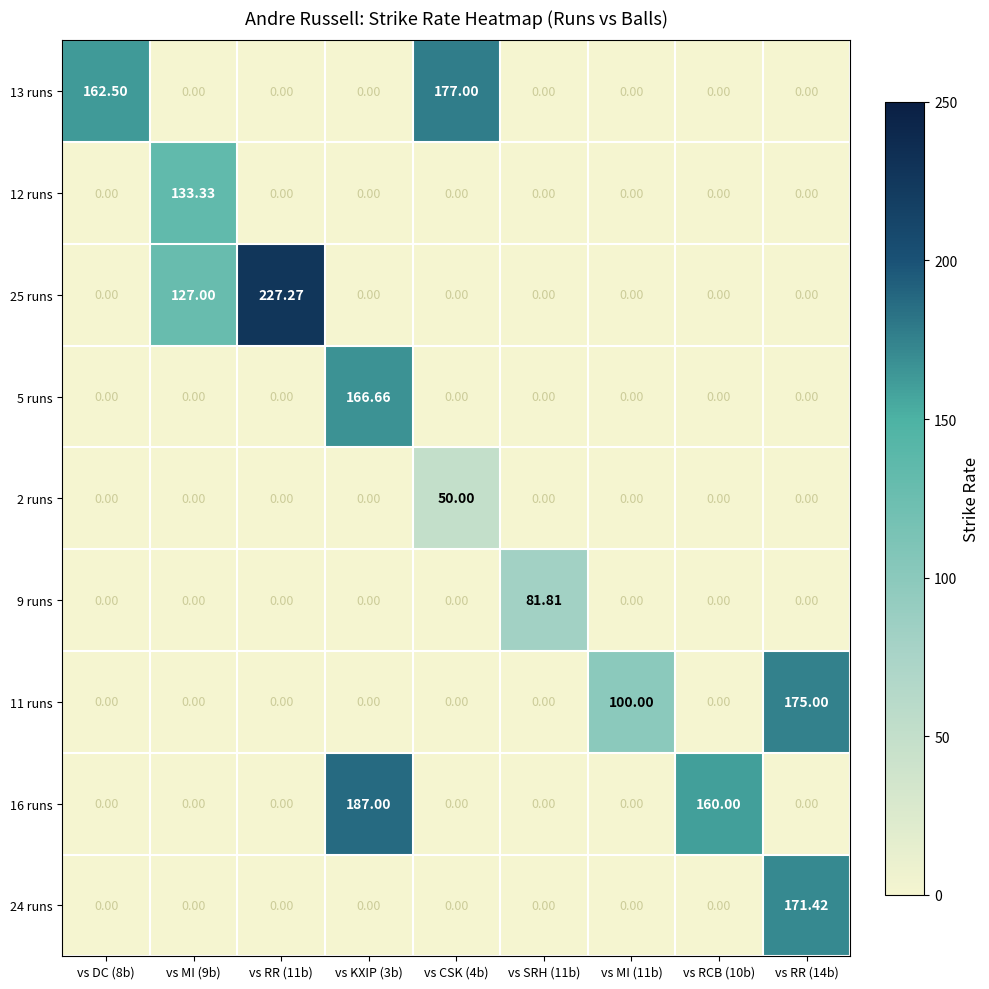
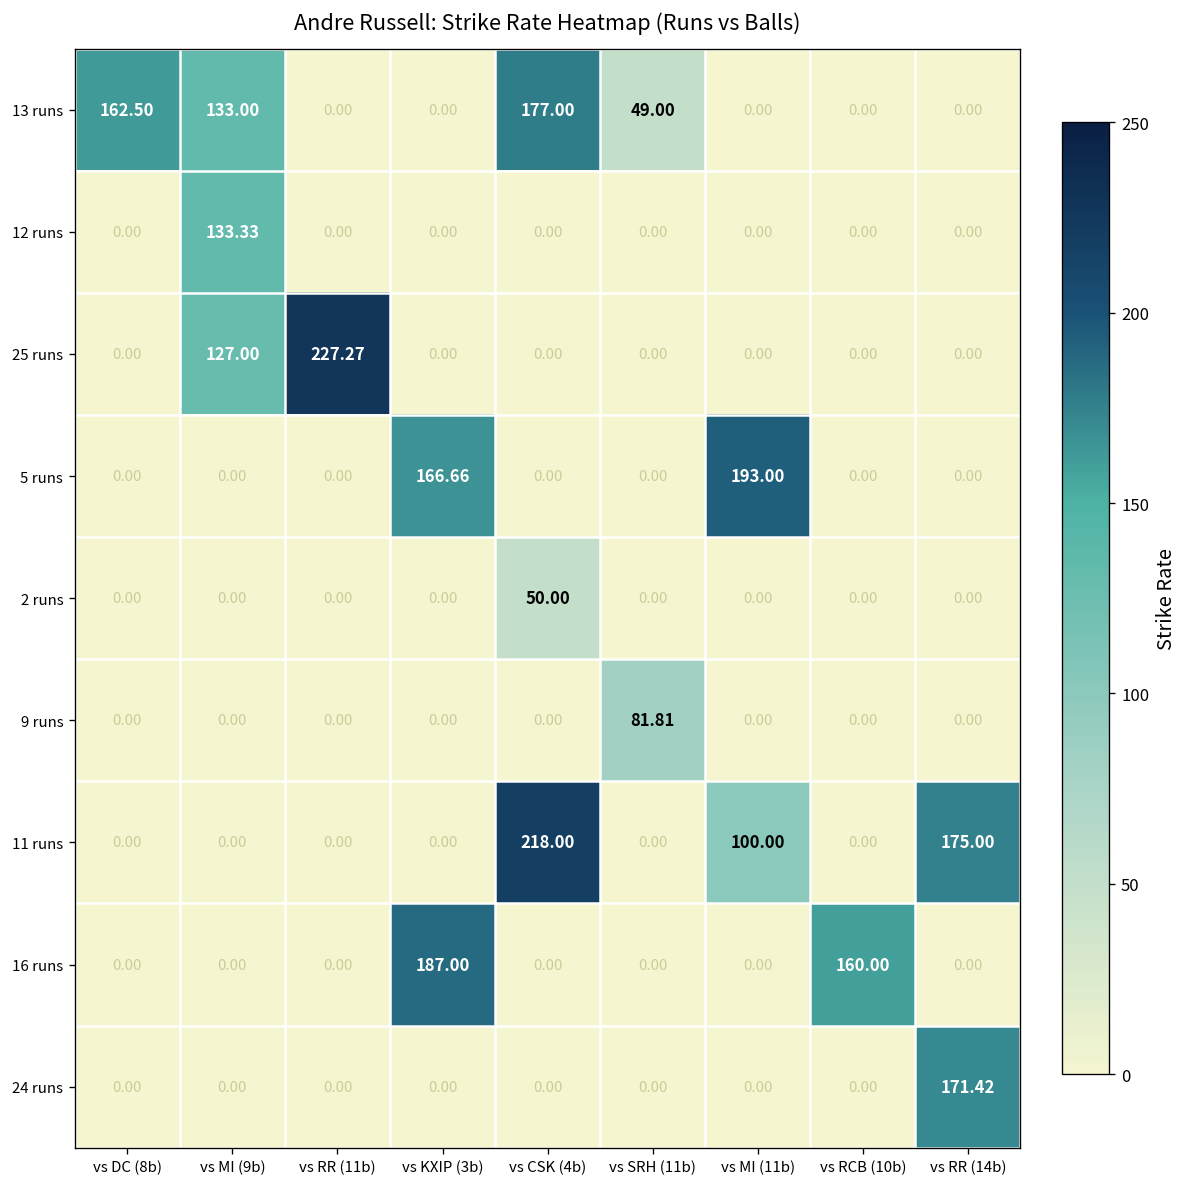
  {
    "13 runs": {
      "vs DC (8b)": 162.50,
-     "vs MI (9b)": 0.00,
+     "vs MI (9b)": 133.00,
      "vs RR (11b)": 0.00,
      "vs KXIP (3b)": 0.00,
      "vs CSK (4b)": 177.00,
-     "vs SRH (11b)": 0.00,
+     "vs SRH (11b)": 49.00,
      "vs MI (11b)": 0.00,
      "vs RCB (10b)": 0.00,
      "vs RR (14b)": 0.00
    },
    "12 runs": {
      "vs DC (8b)": 0.00,
      "vs MI (9b)": 133.33,
      "vs RR (11b)": 0.00,
      "vs KXIP (3b)": 0.00,
      "vs CSK (4b)": 0.00,
      "vs SRH (11b)": 0.00,
      "vs MI (11b)": 0.00,
      "vs RCB (10b)": 0.00,
      "vs RR (14b)": 0.00
    },
    "25 runs": {
      "vs DC (8b)": 0.00,
      "vs MI (9b)": 127.00,
      "vs RR (11b)": 227.27,
      "vs KXIP (3b)": 0.00,
      "vs CSK (4b)": 0.00,
      "vs SRH (11b)": 0.00,
      "vs MI (11b)": 0.00,
      "vs RCB (10b)": 0.00,
      "vs RR (14b)": 0.00
    },
    "5 runs": {
      "vs DC (8b)": 0.00,
      "vs MI (9b)": 0.00,
      "vs RR (11b)": 0.00,
      "vs KXIP (3b)": 166.66,
      "vs CSK (4b)": 0.00,
      "vs SRH (11b)": 0.00,
-     "vs MI (11b)": 0.00,
+     "vs MI (11b)": 193.00,
      "vs RCB (10b)": 0.00,
      "vs RR (14b)": 0.00
    },
    "2 runs": {
      "vs DC (8b)": 0.00,
      "vs MI (9b)": 0.00,
      "vs RR (11b)": 0.00,
      "vs KXIP (3b)": 0.00,
      "vs CSK (4b)": 50.00,
      "vs SRH (11b)": 0.00,
      "vs MI (11b)": 0.00,
      "vs RCB (10b)": 0.00,
      "vs RR (14b)": 0.00
    },
    "9 runs": {
      "vs DC (8b)": 0.00,
      "vs MI (9b)": 0.00,
      "vs RR (11b)": 0.00,
      "vs KXIP (3b)": 0.00,
      "vs CSK (4b)": 0.00,
      "vs SRH (11b)": 81.81,
      "vs MI (11b)": 0.00,
      "vs RCB (10b)": 0.00,
      "vs RR (14b)": 0.00
    },
    "11 runs": {
      "vs DC (8b)": 0.00,
      "vs MI (9b)": 0.00,
      "vs RR (11b)": 0.00,
      "vs KXIP (3b)": 0.00,
-     "vs CSK (4b)": 0.00,
+     "vs CSK (4b)": 218.00,
      "vs SRH (11b)": 0.00,
      "vs MI (11b)": 100.00,
      "vs RCB (10b)": 0.00,
      "vs RR (14b)": 175.00
    },
    "16 runs": {
      "vs DC (8b)": 0.00,
      "vs MI (9b)": 0.00,
      "vs RR (11b)": 0.00,
      "vs KXIP (3b)": 187.00,
      "vs CSK (4b)": 0.00,
      "vs SRH (11b)": 0.00,
      "vs MI (11b)": 0.00,
      "vs RCB (10b)": 160.00,
      "vs RR (14b)": 0.00
    },
    "24 runs": {
      "vs DC (8b)": 0.00,
      "vs MI (9b)": 0.00,
      "vs RR (11b)": 0.00,
      "vs KXIP (3b)": 0.00,
      "vs CSK (4b)": 0.00,
      "vs SRH (11b)": 0.00,
      "vs MI (11b)": 0.00,
      "vs RCB (10b)": 0.00,
      "vs RR (14b)": 171.42
    }
  }
